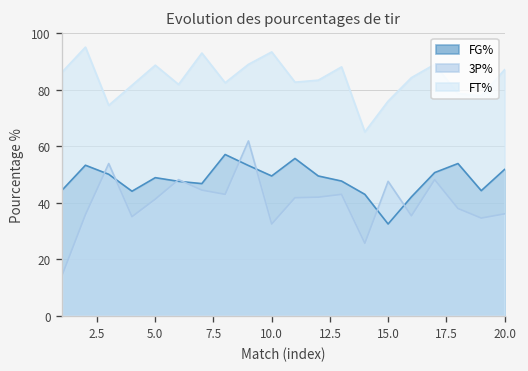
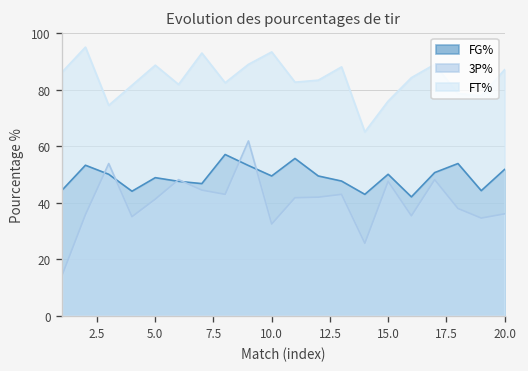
  {
    "FG%": {
      "5.0": 49,
      "10.0": 49,
-     "15.0": 32,
+     "15.0": 50,
      "20.0": 52
    }
  }
